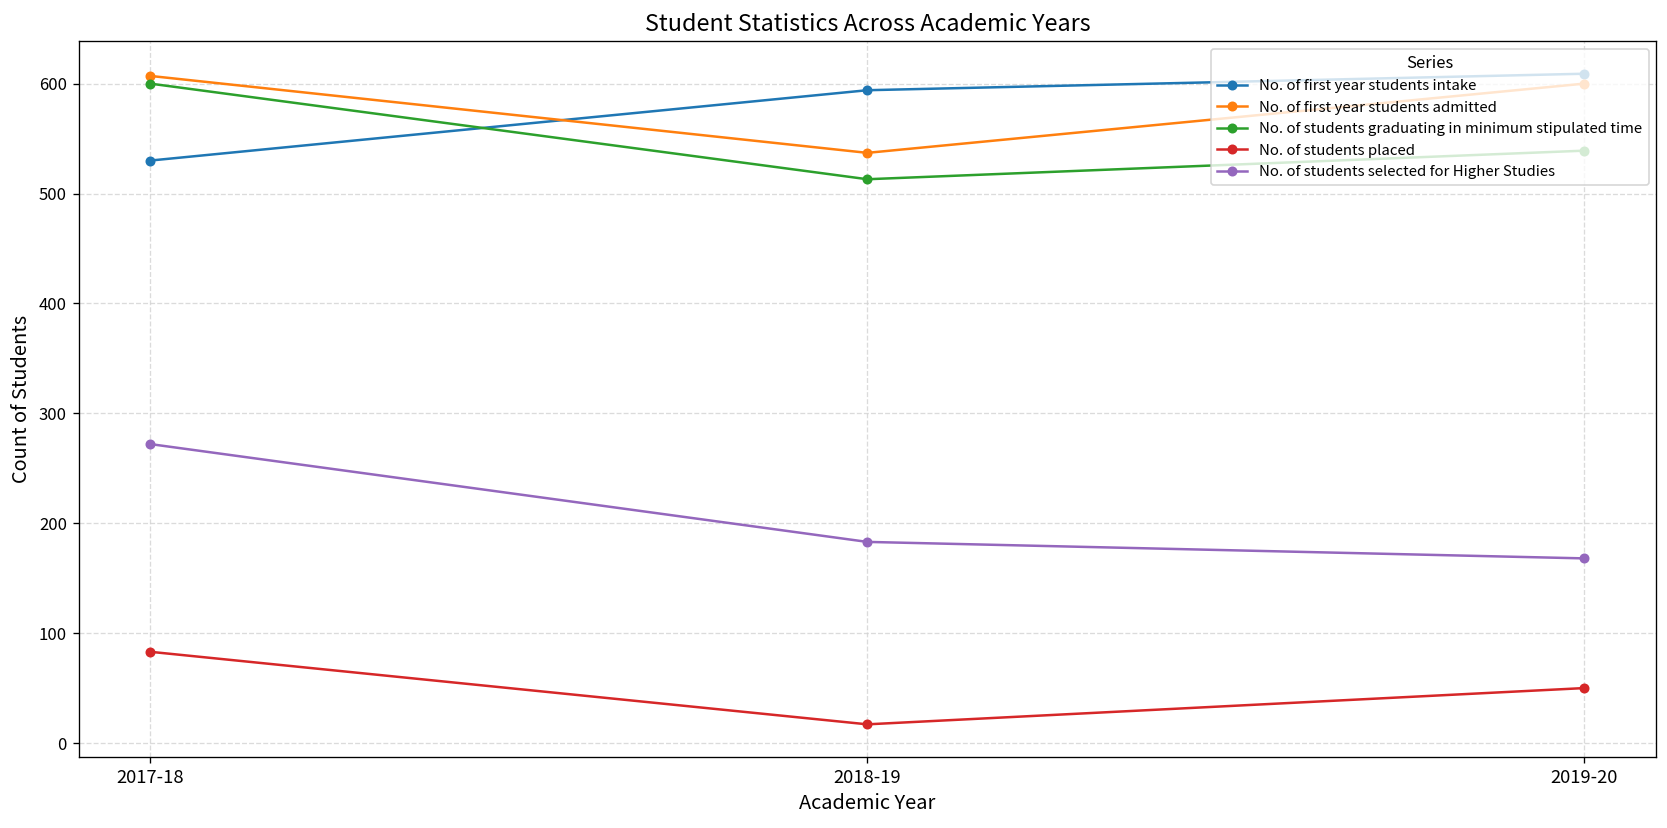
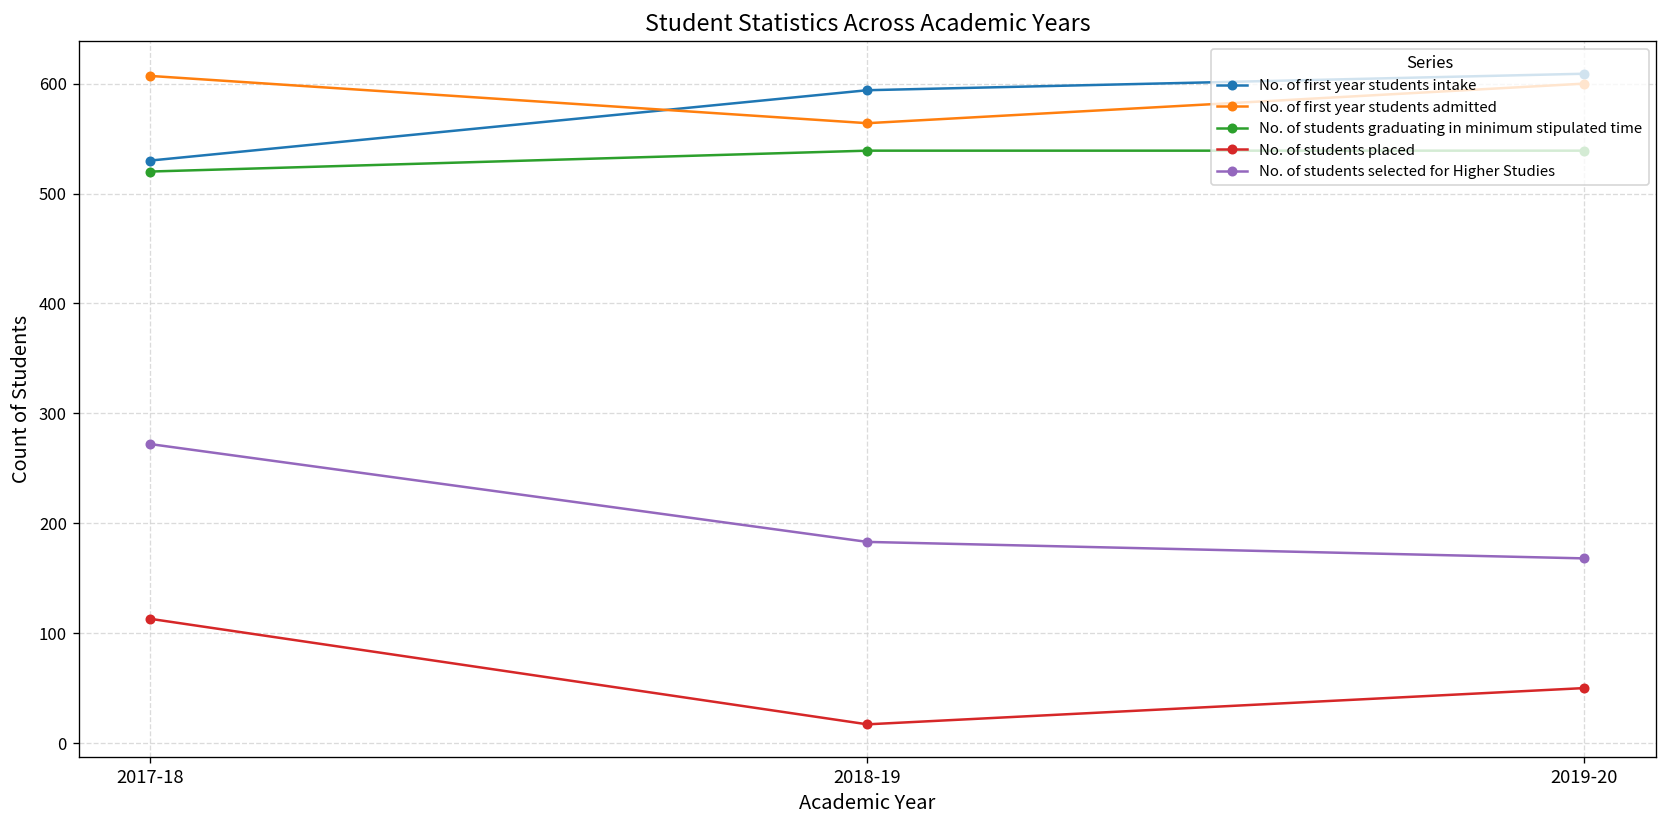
  {
    "No. of first year students intake": {
      "2017-18": 530,
      "2018-19": 590
    },
    "No. of first year students admitted": {
      "2017-18": 610,
-     "2018-19": 540
+     "2018-19": 560
    },
    "No. of students graduating in minimum stipulated time": {
-     "2017-18": 600,
-     "2018-19": 510
+     "2017-18": 520,
+     "2018-19": 540
    },
    "No. of students placed": {
-     "2017-18": 80,
+     "2017-18": 110,
      "2018-19": 20,
      "2019-20": 50
    },
    "No. of students selected for Higher Studies": {
      "2017-18": 270,
      "2018-19": 180,
      "2019-20": 170
    }
  }
